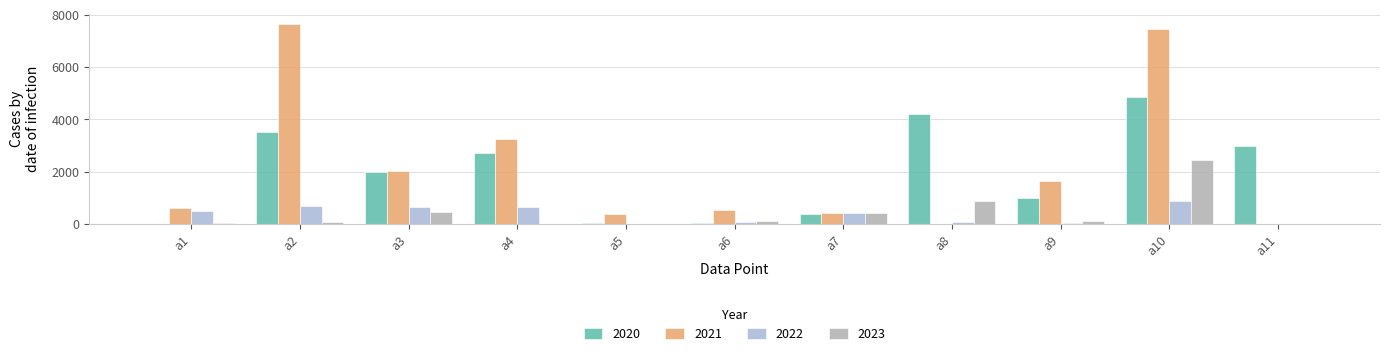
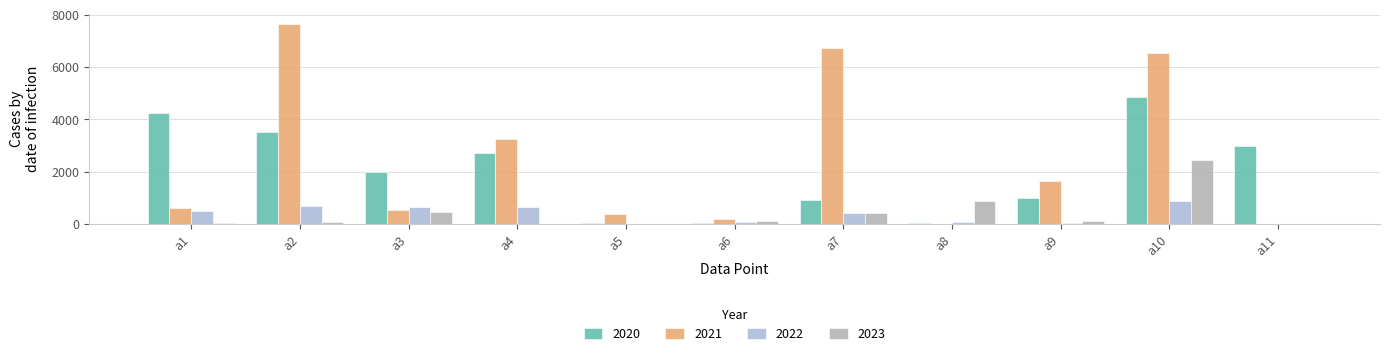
  {
    "2020": {
-     "a1": 0,
+     "a1": 4300,
      "a2": 3500,
      "a3": 2000,
      "a4": 2700,
-     "a7": 400,
-     "a8": 4200,
+     "a7": 900,
+     "a8": 100,
      "a9": 1000,
      "a10": 4900,
      "a11": 3000
    },
    "2021": {
      "a1": 600,
      "a2": 7700,
-     "a3": 2000,
+     "a3": 500,
      "a4": 3300,
      "a5": 400,
-     "a6": 500,
-     "a7": 400,
+     "a6": 200,
+     "a7": 6700,
      "a9": 1600,
-     "a10": 7400
+     "a10": 6500
    }
  }
